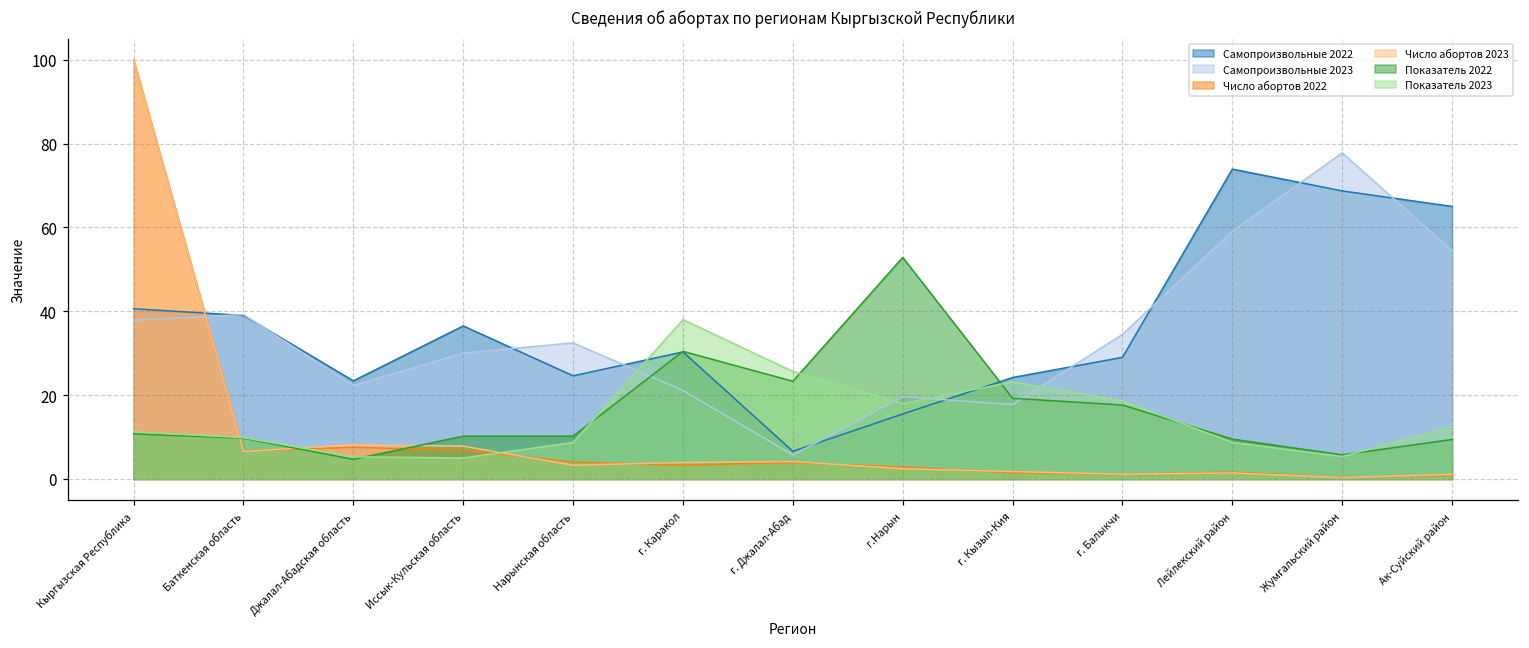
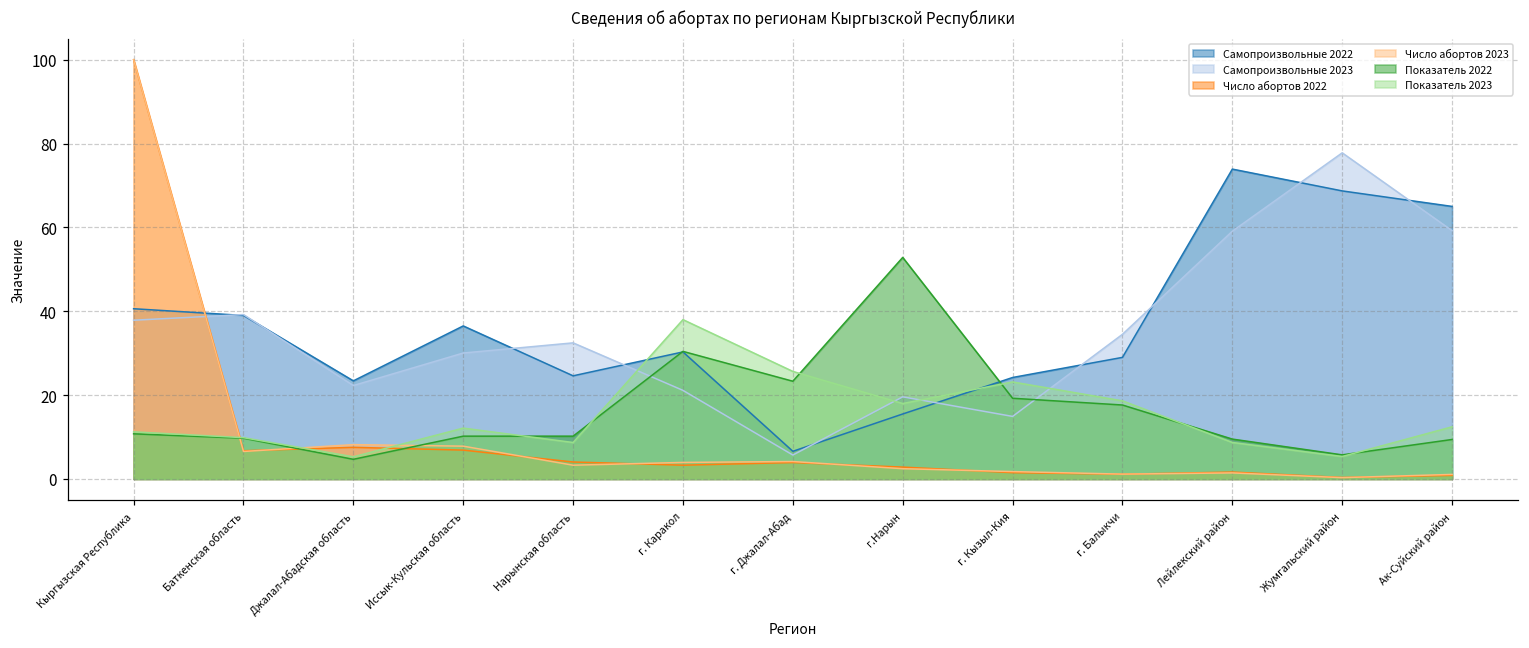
  {
    "Самопроизвольные 2022": {
      "Кыргызская Республика": 41,
      "Джалал-Абадская область": 23,
      "Иссык-Кульская область": 37,
      "Нарынская область": 25,
      "г. Джалал-Абад": 7,
      "г.Нарын": 16,
      "г. Кызыл-Кия": 24,
      "г. Балыкчи": 29,
      "Лейлекский район": 74,
      "Жумгальский район": 69,
      "Ак-Суйский район": 65
    },
    "Самопроизвольные 2023": {
      "Кыргызская Республика": 38,
      "Джалал-Абадская область": 22,
      "Иссык-Кульская область": 30,
      "Нарынская область": 32,
      "г. Каракол": 21,
      "г. Джалал-Абад": 6,
      "г.Нарын": 20,
-     "г. Кызыл-Кия": 18,
+     "г. Кызыл-Кия": 15,
      "г. Балыкчи": 35,
      "Лейлекский район": 59,
      "Жумгальский район": 78,
-     "Ак-Суйский район": 54
+     "Ак-Суйский район": 59
    },
    "Число абортов 2022": {
      "Иссык-Кульская область": 7,
      "Нарынская область": 4
    },
    "Число абортов 2023": {
      "Иссык-Кульская область": 8,
      "Нарынская область": 3
    },
    "Показатель 2022": {
      "Иссык-Кульская область": 10,
      "Нарынская область": 10,
      "г. Джалал-Абад": 23,
      "г.Нарын": 53,
      "г. Кызыл-Кия": 19,
      "г. Балыкчи": 18,
      "Лейлекский район": 10,
      "Ак-Суйский район": 9
    },
    "Показатель 2023": {
-     "Иссык-Кульская область": 5,
+     "Иссык-Кульская область": 12,
      "Нарынская область": 9,
      "г. Каракол": 38,
      "г. Джалал-Абад": 26,
      "г.Нарын": 18,
      "г. Кызыл-Кия": 23,
      "г. Балыкчи": 19,
      "Лейлекский район": 9,
      "Ак-Суйский район": 12
    }
  }
